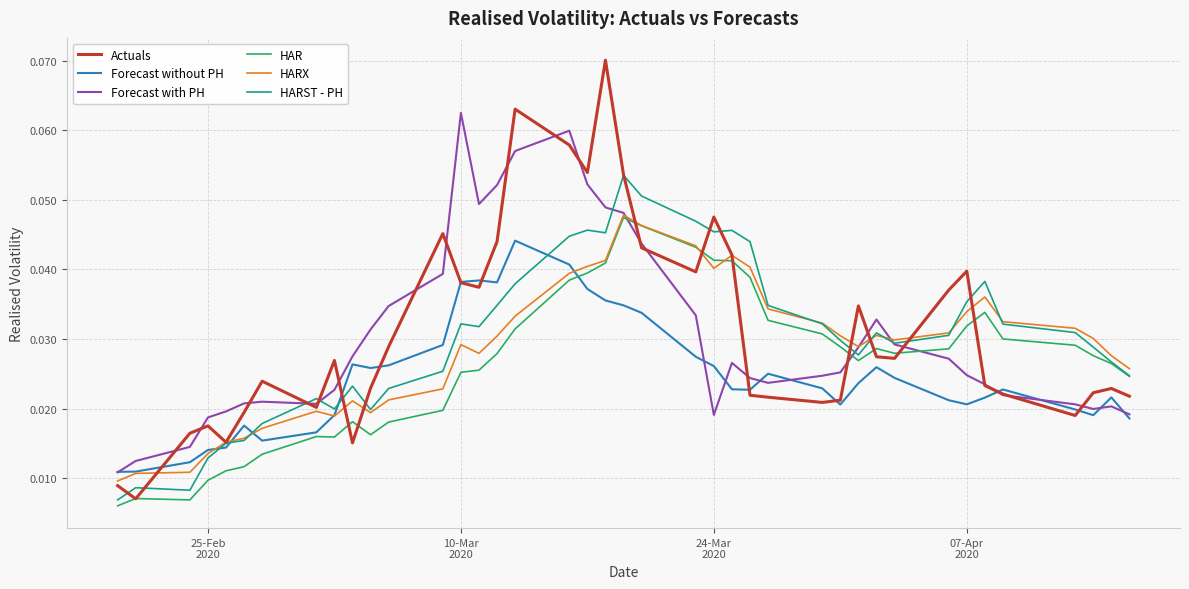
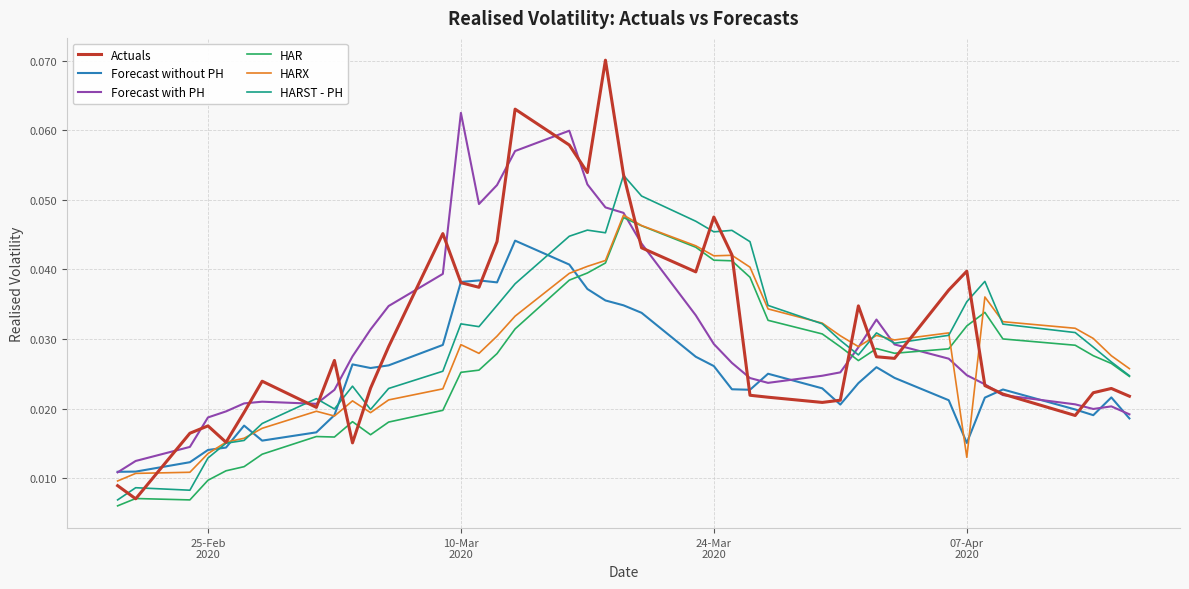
  {
    "Actuals": {
      "25-Feb 2020": 0.018,
      "24-Mar 2020": 0.048,
      "07-Apr 2020": 0.040
    },
    "Forecast without PH": {
      "25-Feb 2020": 0.014,
      "24-Mar 2020": 0.026,
-     "07-Apr 2020": 0.021
+     "07-Apr 2020": 0.015
    },
    "Forecast with PH": {
      "25-Feb 2020": 0.019,
      "10-Mar 2020": 0.063,
-     "24-Mar 2020": 0.019,
+     "24-Mar 2020": 0.029,
      "07-Apr 2020": 0.025
    },
    "HARX": {
      "25-Feb 2020": 0.014,
      "10-Mar 2020": 0.029,
-     "24-Mar 2020": 0.040,
-     "07-Apr 2020": 0.034
+     "24-Mar 2020": 0.042,
+     "07-Apr 2020": 0.013
    }
  }
